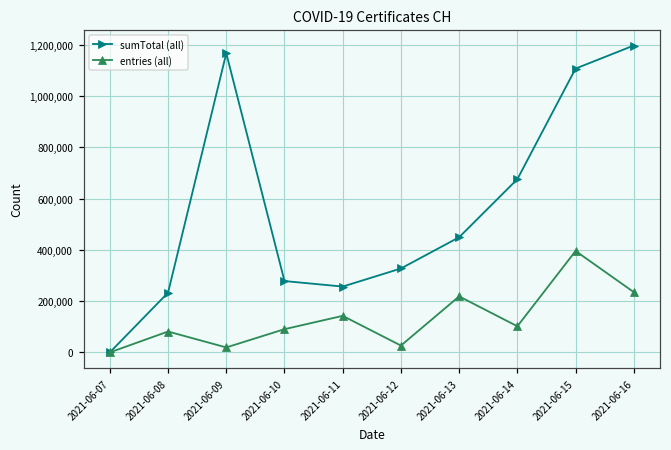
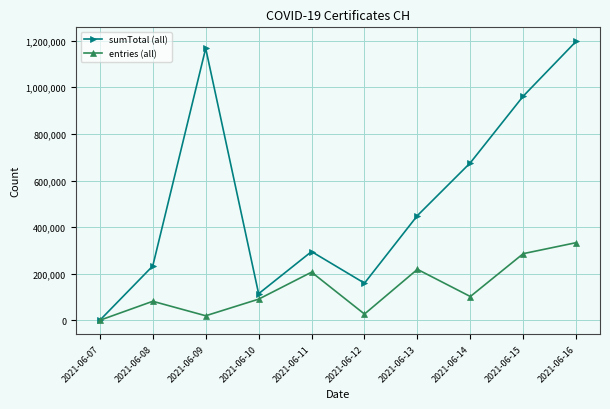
  {
    "sumTotal (all)": {
      "2021-06-08": "230,000",
      "2021-06-09": "1,170,000",
-     "2021-06-10": "280,000",
-     "2021-06-11": "260,000",
-     "2021-06-12": "330,000",
+     "2021-06-10": "110,000",
+     "2021-06-11": "300,000",
+     "2021-06-12": "160,000",
      "2021-06-13": "450,000",
      "2021-06-14": "680,000",
-     "2021-06-15": "1,110,000",
+     "2021-06-15": "960,000",
      "2021-06-16": "1,200,000"
    },
    "entries (all)": {
      "2021-06-08": "80,000",
      "2021-06-09": "20,000",
      "2021-06-10": "90,000",
-     "2021-06-11": "140,000",
+     "2021-06-11": "210,000",
      "2021-06-12": "30,000",
      "2021-06-13": "220,000",
      "2021-06-14": "100,000",
-     "2021-06-15": "400,000",
-     "2021-06-16": "240,000"
+     "2021-06-15": "290,000",
+     "2021-06-16": "330,000"
    }
  }
